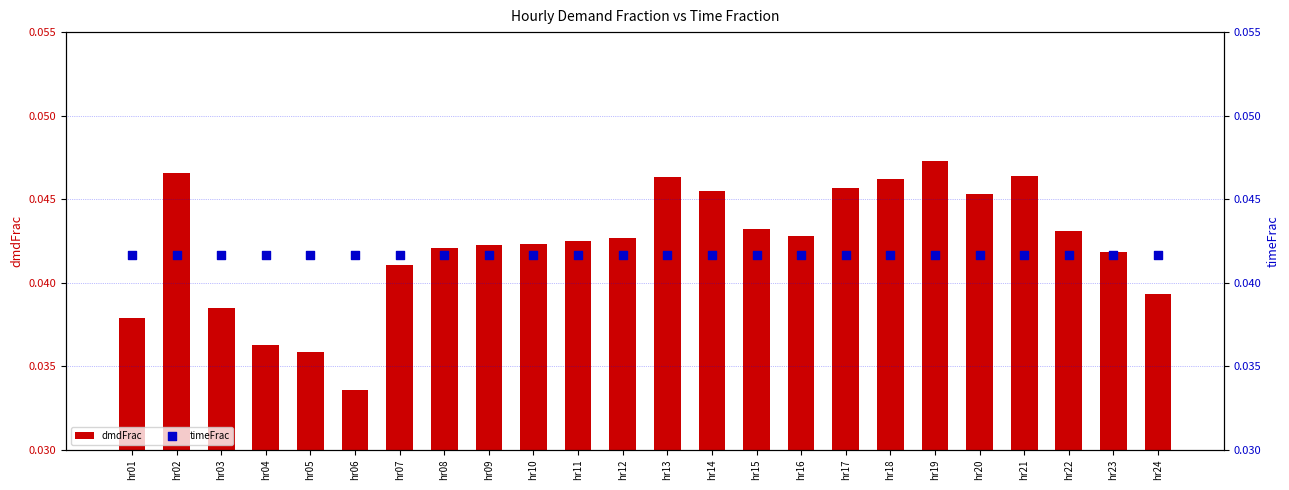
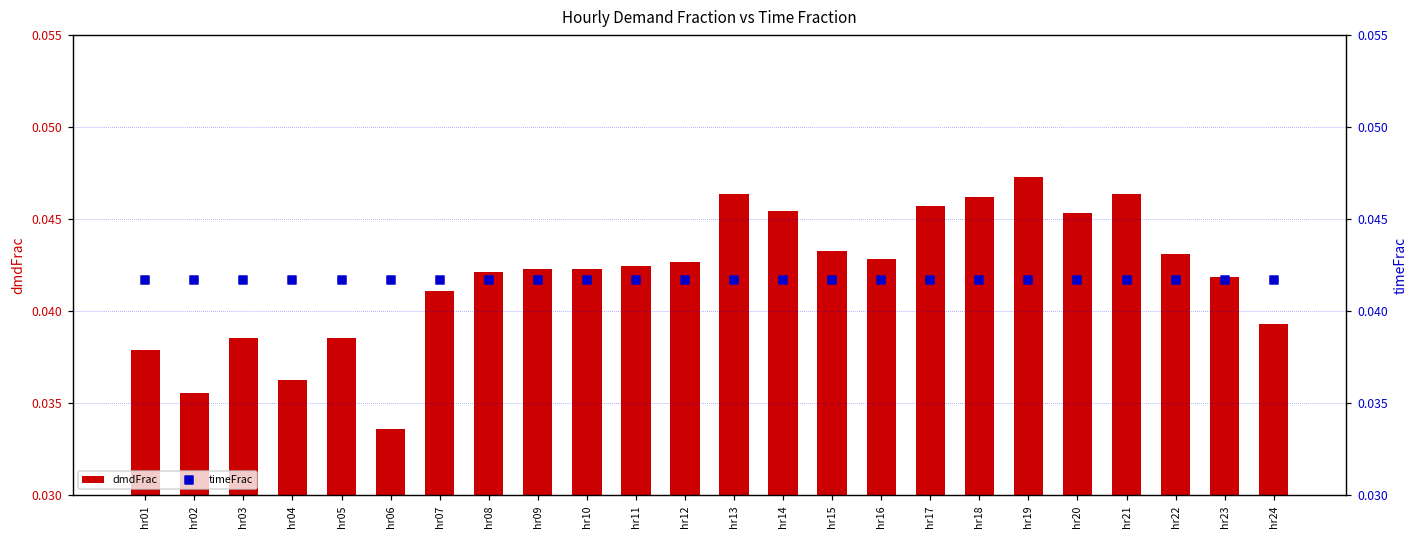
  {
    "dmdFrac": {
      "hr01": 0.0379,
-     "hr02": 0.0465,
+     "hr02": 0.0355,
      "hr03": 0.0385,
      "hr04": 0.0363,
-     "hr05": 0.0359,
+     "hr05": 0.0385,
      "hr06": 0.0335,
      "hr07": 0.0411,
      "hr08": 0.0421,
      "hr09": 0.0423,
      "hr10": 0.0423,
      "hr11": 0.0425,
      "hr12": 0.0427,
      "hr13": 0.0463,
      "hr14": 0.0455,
      "hr15": 0.0432,
      "hr16": 0.0428,
      "hr17": 0.0457,
      "hr18": 0.0462,
      "hr19": 0.0473,
      "hr20": 0.0453,
      "hr21": 0.0464,
      "hr22": 0.0431,
      "hr23": 0.0418,
      "hr24": 0.0393
    }
  }
